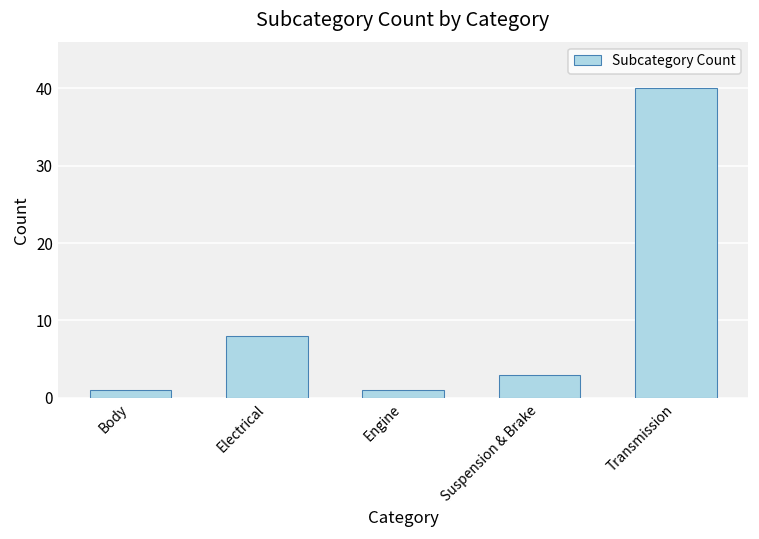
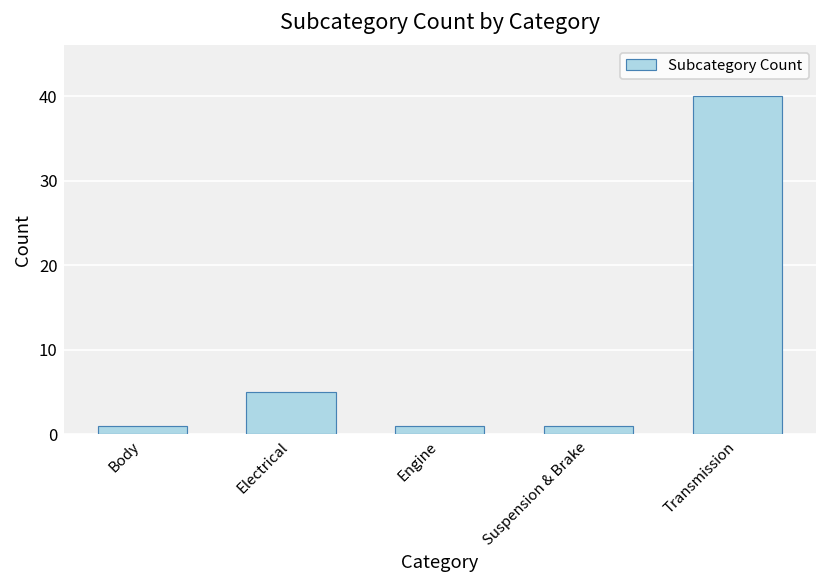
  {
    "Body": 1,
-   "Electrical": 8,
+   "Electrical": 5,
    "Engine": 1,
-   "Suspension & Brake": 3,
+   "Suspension & Brake": 1,
    "Transmission": 40
  }
